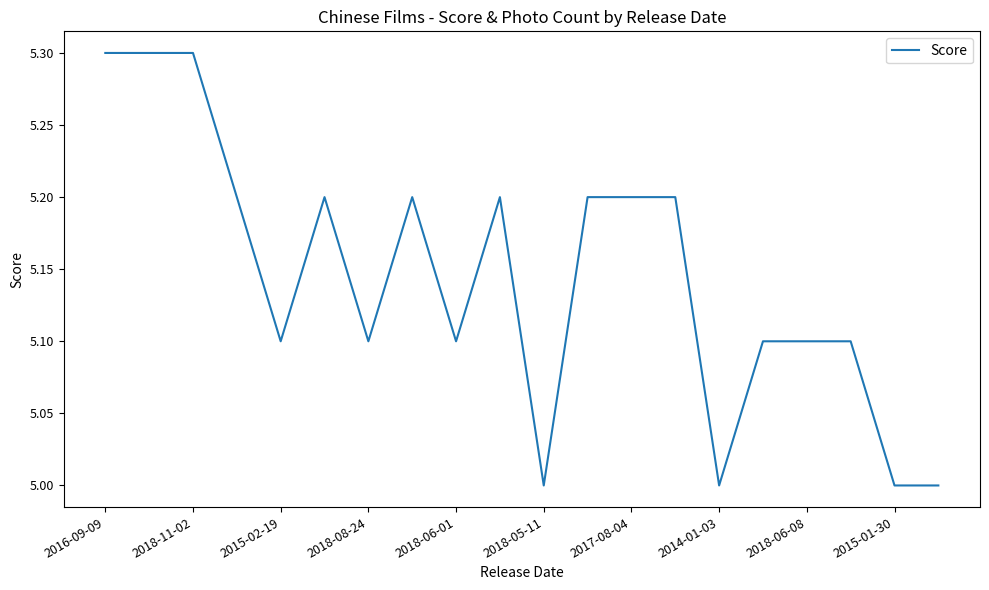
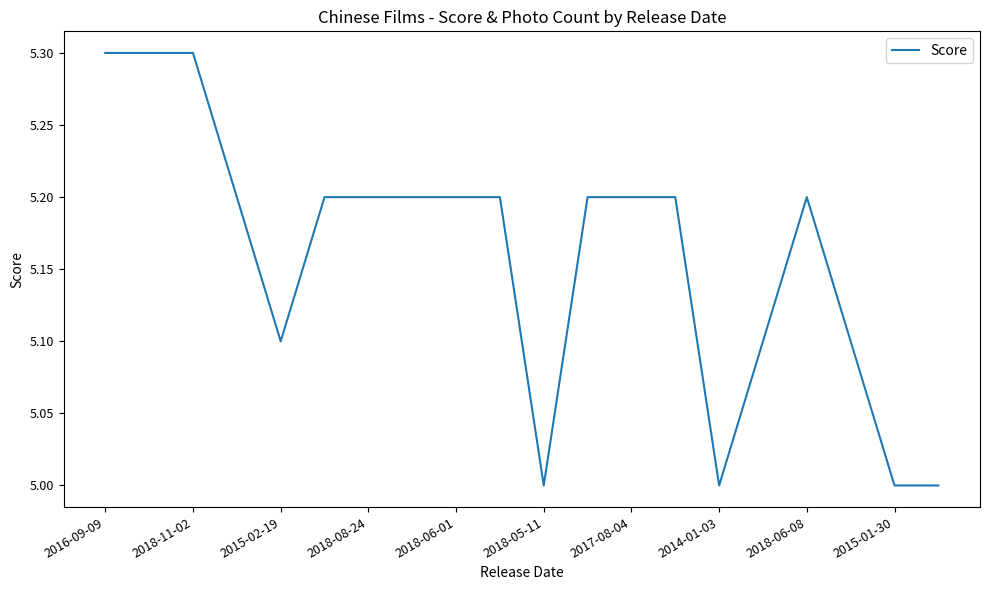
  {
    "2016-09-09": 5.3,
    "2018-11-02": 5.3,
    "2015-02-19": 5.1,
-   "2018-08-24": 5.1,
-   "2018-06-01": 5.1,
+   "2018-08-24": 5.2,
+   "2018-06-01": 5.2,
    "2018-05-11": 5.0,
    "2017-08-04": 5.2,
    "2014-01-03": 5.0,
-   "2018-06-08": 5.1,
+   "2018-06-08": 5.2,
    "2015-01-30": 5.0
  }
